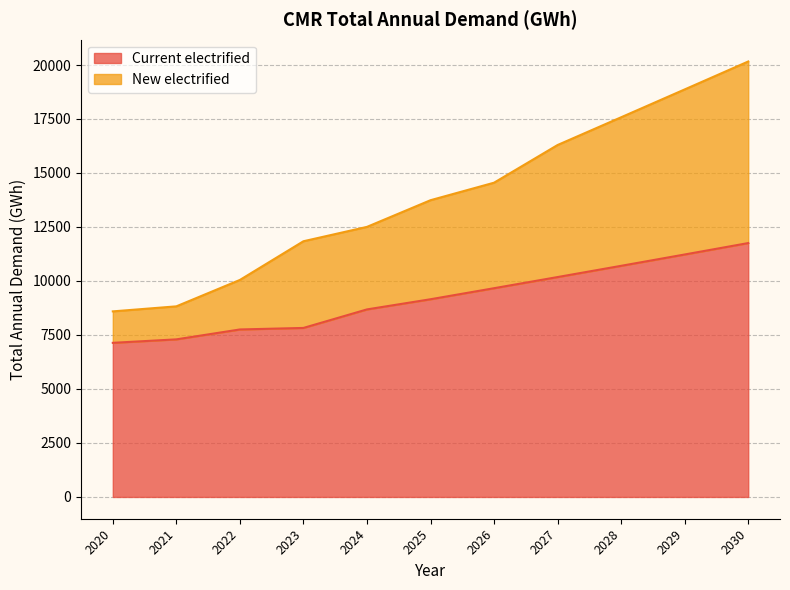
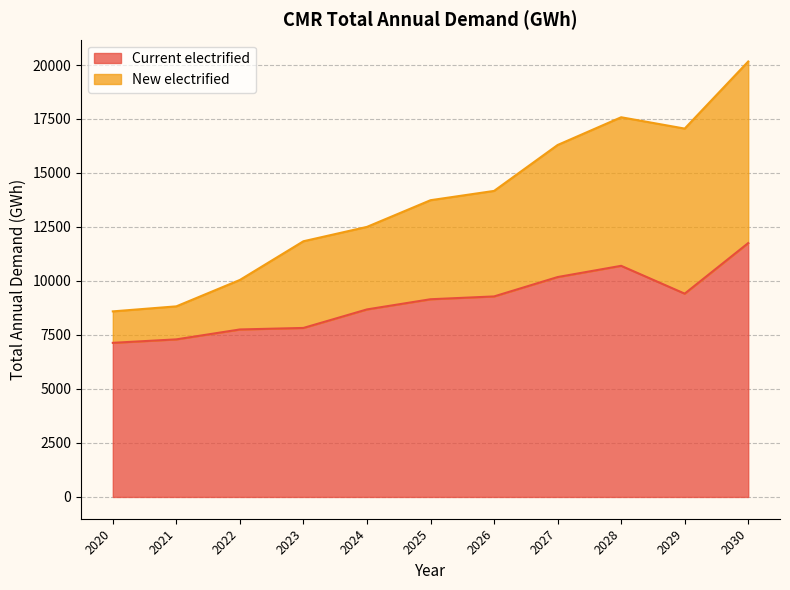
  {
    "Current electrified": {
      "2020": 7100,
      "2021": 7300,
      "2022": 7800,
      "2023": 7800,
      "2024": 8700,
      "2025": 9200,
-     "2026": 9700,
+     "2026": 9300,
      "2027": 10200,
      "2028": 10700,
-     "2029": 11200,
+     "2029": 9400,
      "2030": 11800
    },
    "New electrified": {
      "2020": 1500,
      "2021": 1500,
      "2022": 2300,
      "2023": 4000,
      "2024": 3800,
      "2025": 4600,
      "2026": 4900,
      "2027": 6100,
      "2028": 6900,
      "2029": 7600,
      "2030": 8400
    }
  }
